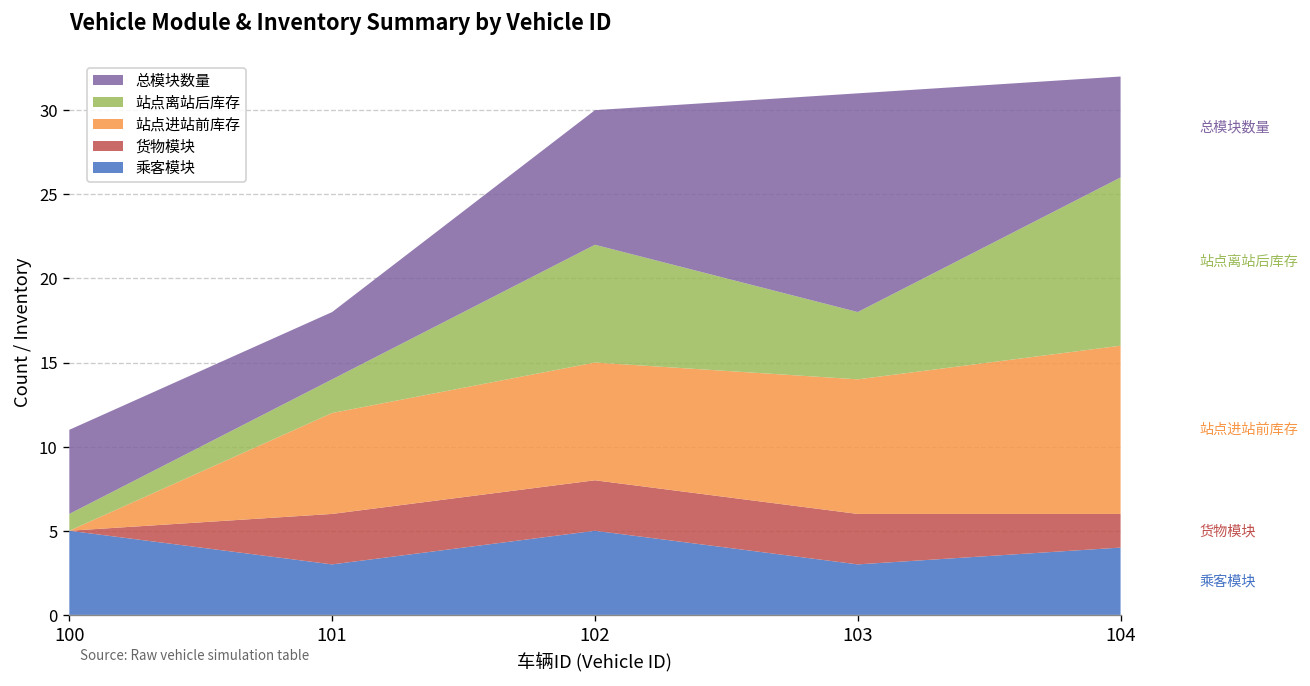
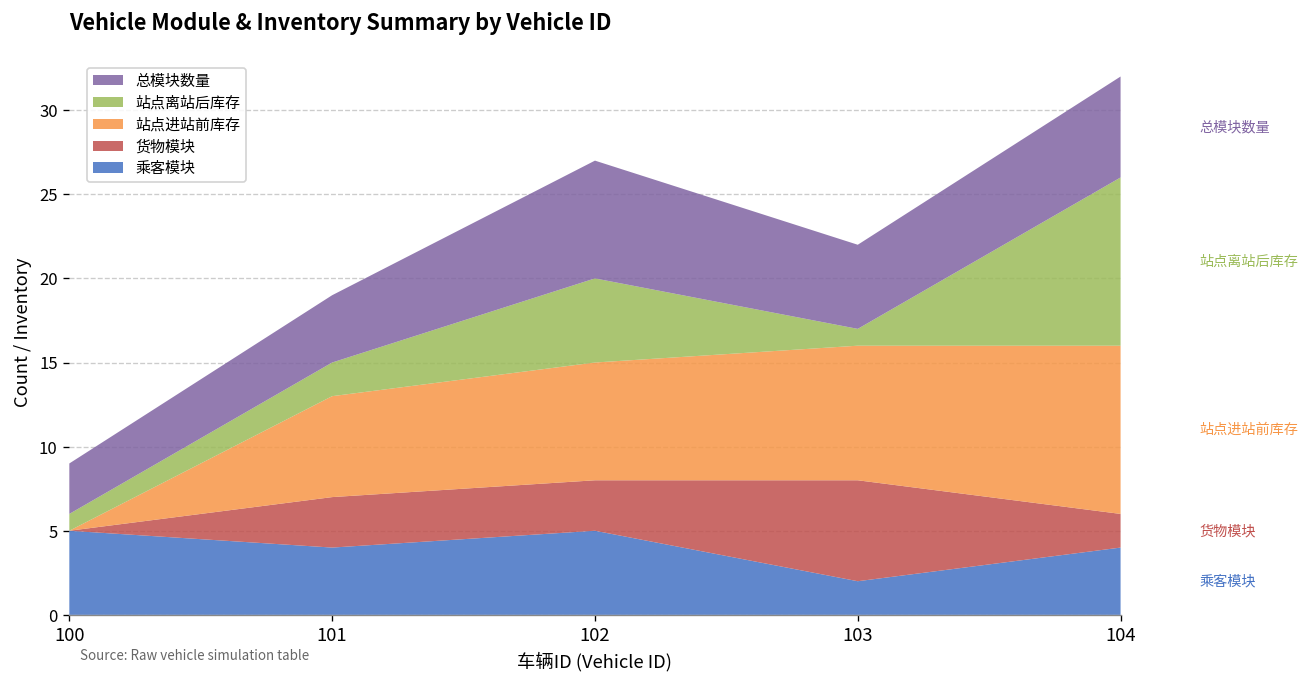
  {
    "乘客模块": {
-     "101": 3,
+     "101": 4,
      "102": 5,
-     "103": 3,
+     "103": 2,
      "104": 4
    },
    "货物模块": {
-     "103": 3
+     "103": 6
    },
    "站点进站前库存": {
      "101": 6,
      "102": 7,
      "103": 8,
      "104": 10
    },
    "站点离站后库存": {
      "100": 1,
      "101": 2,
-     "102": 7,
-     "103": 4,
+     "102": 5,
+     "103": 1,
      "104": 10
    },
    "总模块数量": {
-     "100": 5,
+     "100": 3,
      "101": 4,
-     "102": 8,
-     "103": 13,
+     "102": 7,
+     "103": 5,
      "104": 6
    }
  }
